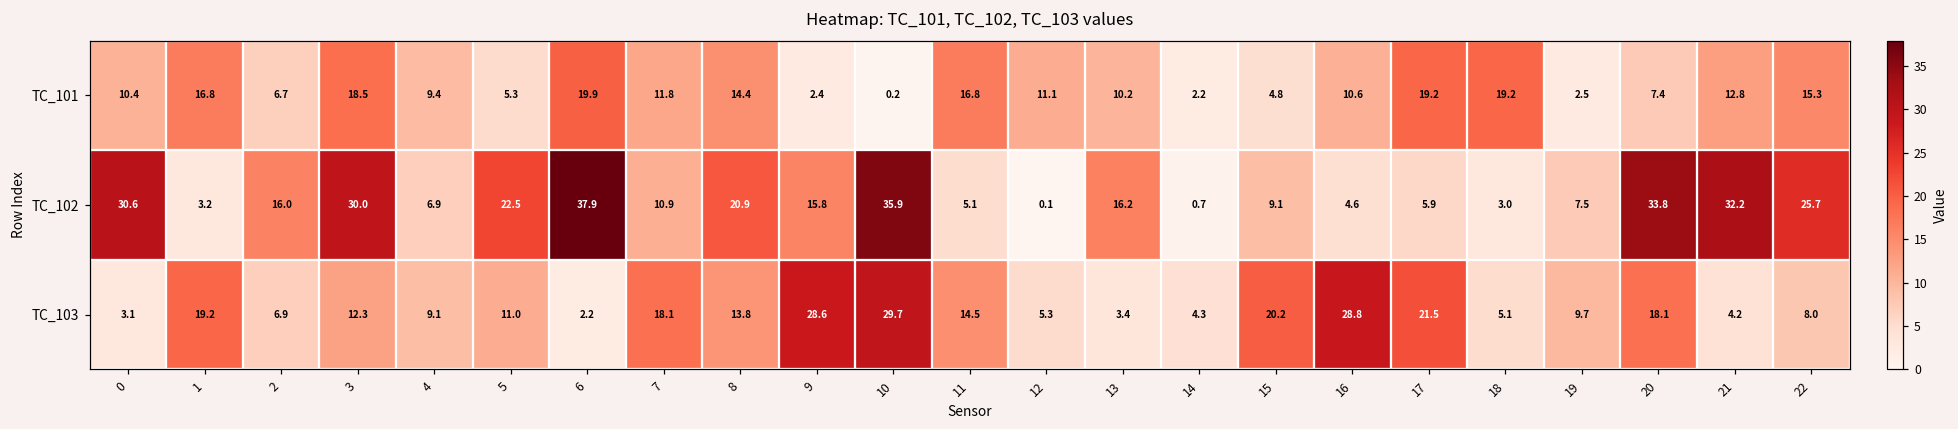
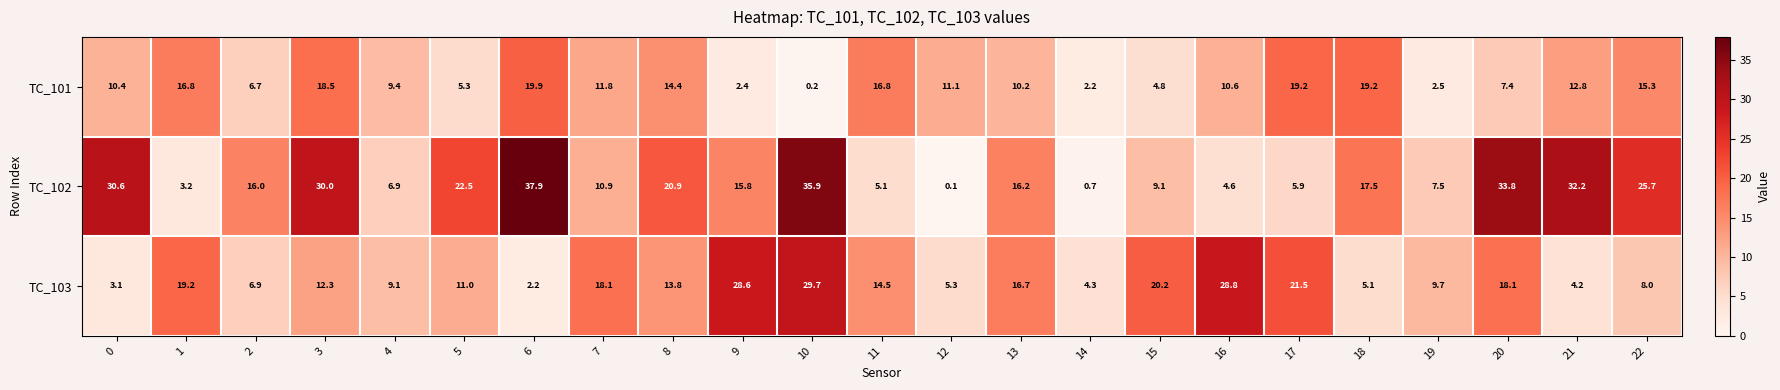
  {
    "TC_101": {
      "0": 10.4,
      "1": 16.8,
      "2": 6.7,
      "3": 18.5,
      "4": 9.4,
      "5": 5.3,
      "6": 19.9,
      "7": 11.8,
      "8": 14.4,
      "9": 2.4,
      "10": 0.2,
      "11": 16.8,
      "12": 11.1,
      "13": 10.2,
      "14": 2.2,
      "15": 4.8,
      "16": 10.6,
      "17": 19.2,
      "18": 19.2,
      "19": 2.5,
      "20": 7.4,
      "21": 12.8,
      "22": 15.3
    },
    "TC_102": {
      "0": 30.6,
      "1": 3.2,
      "2": 16.0,
      "3": 30.0,
      "4": 6.9,
      "5": 22.5,
      "6": 37.9,
      "7": 10.9,
      "8": 20.9,
      "9": 15.8,
      "10": 35.9,
      "11": 5.1,
      "12": 0.1,
      "13": 16.2,
      "14": 0.7,
      "15": 9.1,
      "16": 4.6,
      "17": 5.9,
-     "18": 3.0,
+     "18": 17.5,
      "19": 7.5,
      "20": 33.8,
      "21": 32.2,
      "22": 25.7
    },
    "TC_103": {
      "0": 3.1,
      "1": 19.2,
      "2": 6.9,
      "3": 12.3,
      "4": 9.1,
      "5": 11.0,
      "6": 2.2,
      "7": 18.1,
      "8": 13.8,
      "9": 28.6,
      "10": 29.7,
      "11": 14.5,
      "12": 5.3,
-     "13": 3.4,
+     "13": 16.7,
      "14": 4.3,
      "15": 20.2,
      "16": 28.8,
      "17": 21.5,
      "18": 5.1,
      "19": 9.7,
      "20": 18.1,
      "21": 4.2,
      "22": 8.0
    }
  }
